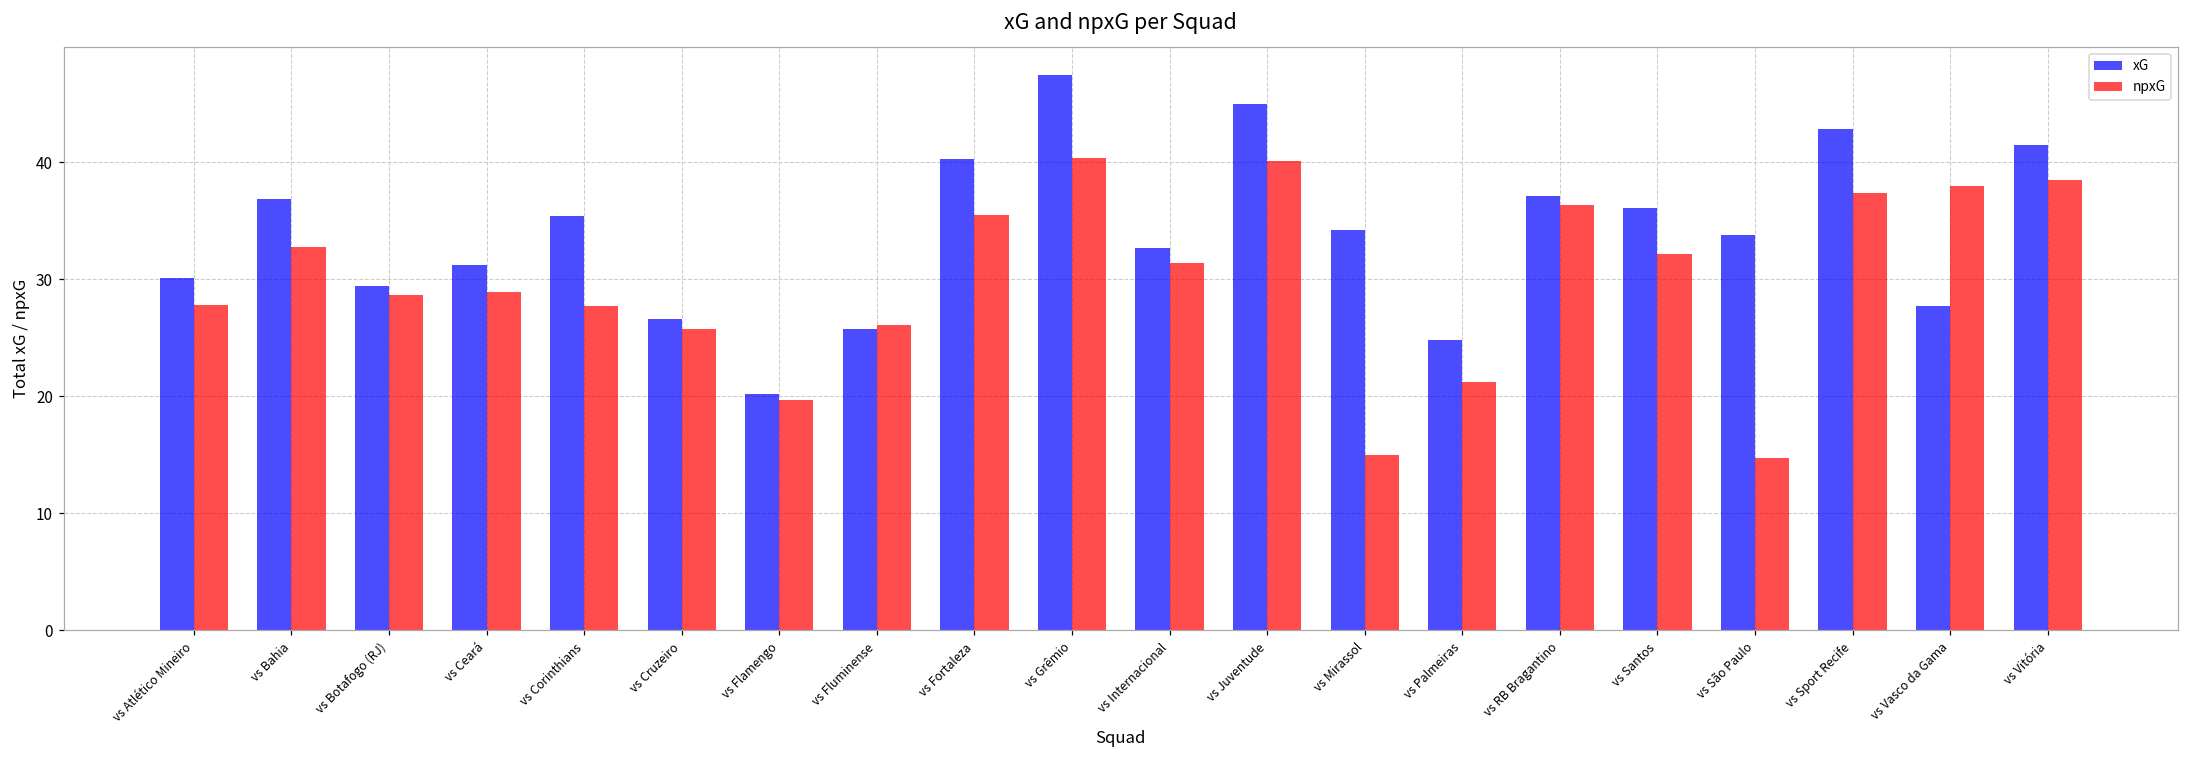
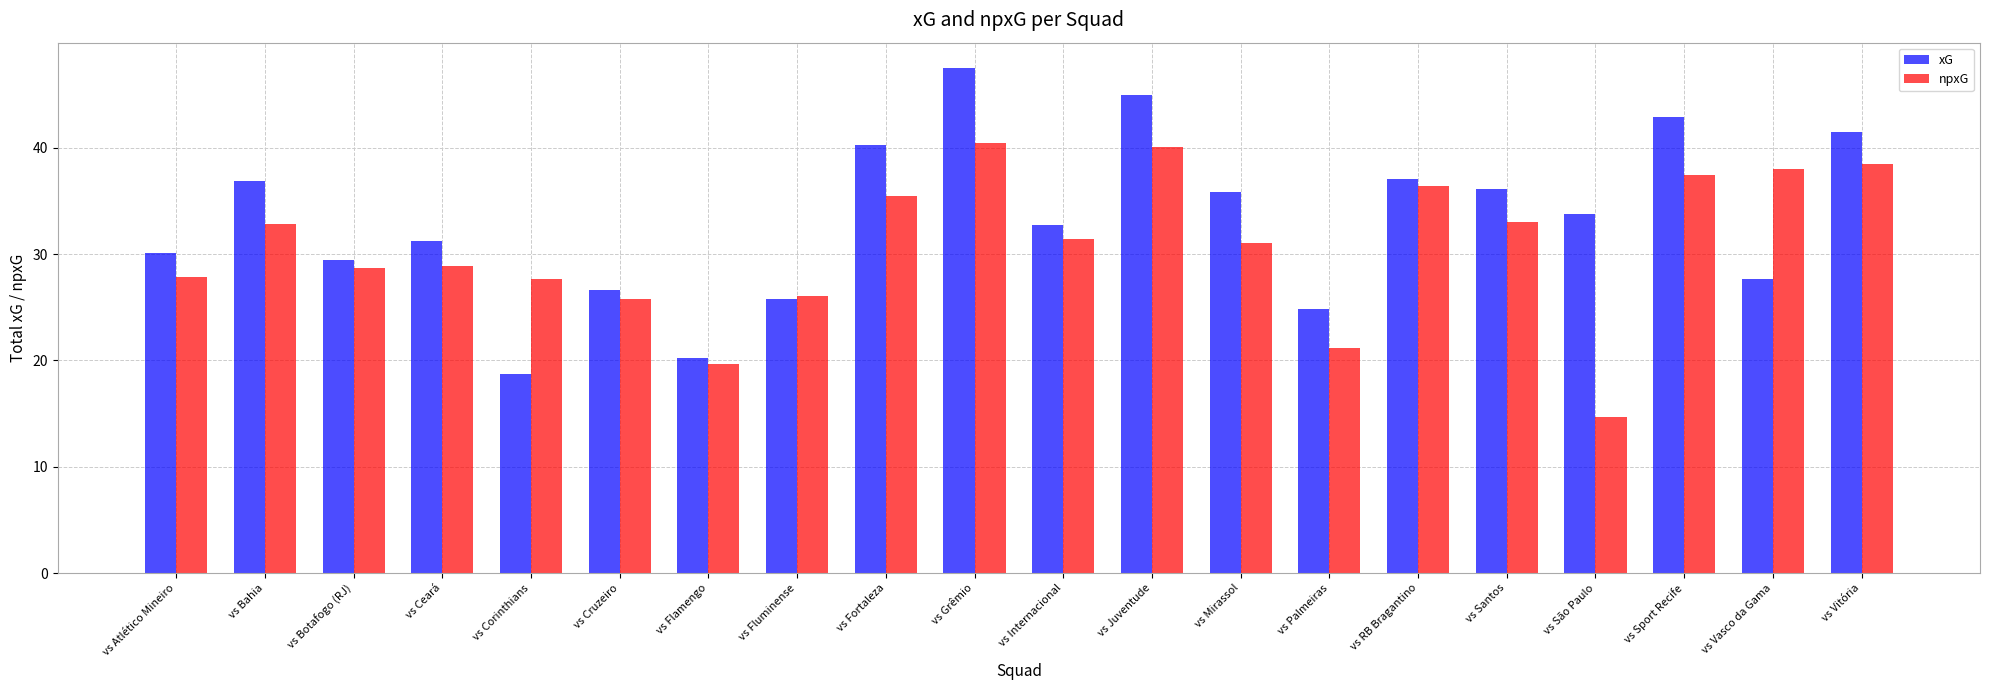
  {
    "xG": {
      "vs Atlético Mineiro": 30.1,
      "vs Bahia": 36.9,
      "vs Botafogo (RJ)": 29.4,
      "vs Ceará": 31.2,
-     "vs Corinthians": 35.4,
+     "vs Corinthians": 18.7,
      "vs Cruzeiro": 26.6,
      "vs Flamengo": 20.2,
      "vs Fluminense": 25.8,
      "vs Fortaleza": 40.3,
      "vs Grêmio": 47.5,
      "vs Internacional": 32.7,
      "vs Juventude": 45.0,
-     "vs Mirassol": 34.2,
+     "vs Mirassol": 35.8,
      "vs Palmeiras": 24.8,
      "vs RB Bragantino": 37.1,
      "vs Santos": 36.1,
      "vs São Paulo": 33.8,
      "vs Sport Recife": 42.9,
      "vs Vasco da Gama": 27.7,
      "vs Vitória": 41.5
    },
    "npxG": {
      "vs Atlético Mineiro": 27.8,
      "vs Bahia": 32.8,
      "vs Botafogo (RJ)": 28.7,
      "vs Ceará": 28.9,
      "vs Corinthians": 27.7,
      "vs Cruzeiro": 25.8,
      "vs Flamengo": 19.7,
      "vs Fluminense": 26.1,
      "vs Fortaleza": 35.5,
      "vs Grêmio": 40.4,
      "vs Internacional": 31.4,
      "vs Juventude": 40.1,
-     "vs Mirassol": 15,
+     "vs Mirassol": 31,
      "vs Palmeiras": 21.2,
      "vs RB Bragantino": 36.4,
-     "vs Santos": 32.2,
+     "vs Santos": 33.0,
      "vs São Paulo": 14.7,
      "vs Sport Recife": 37.4,
      "vs Vasco da Gama": 38.0,
      "vs Vitória": 38.5
    }
  }
